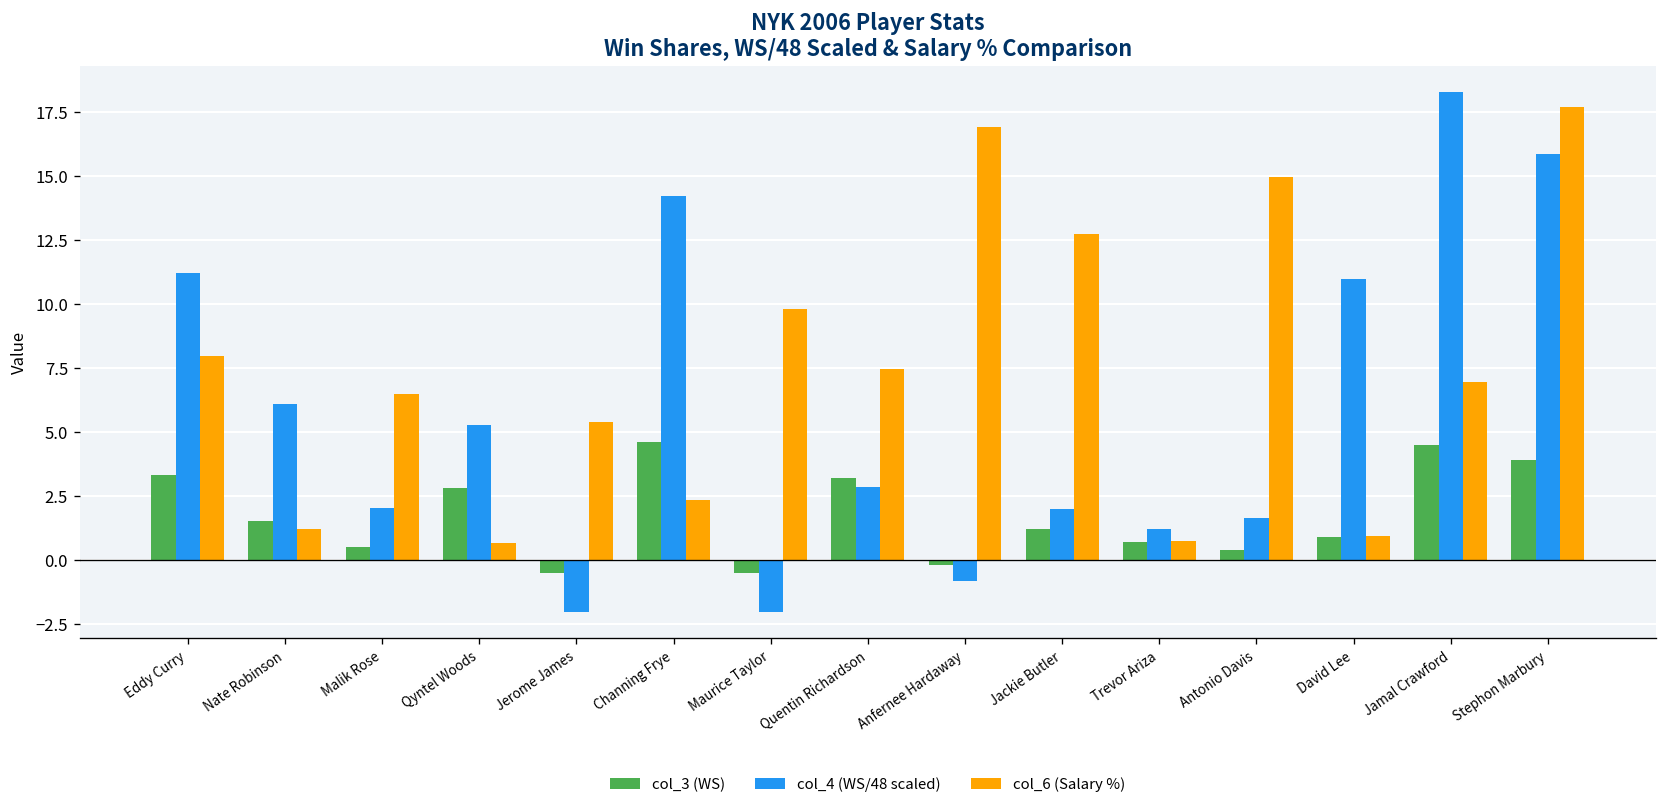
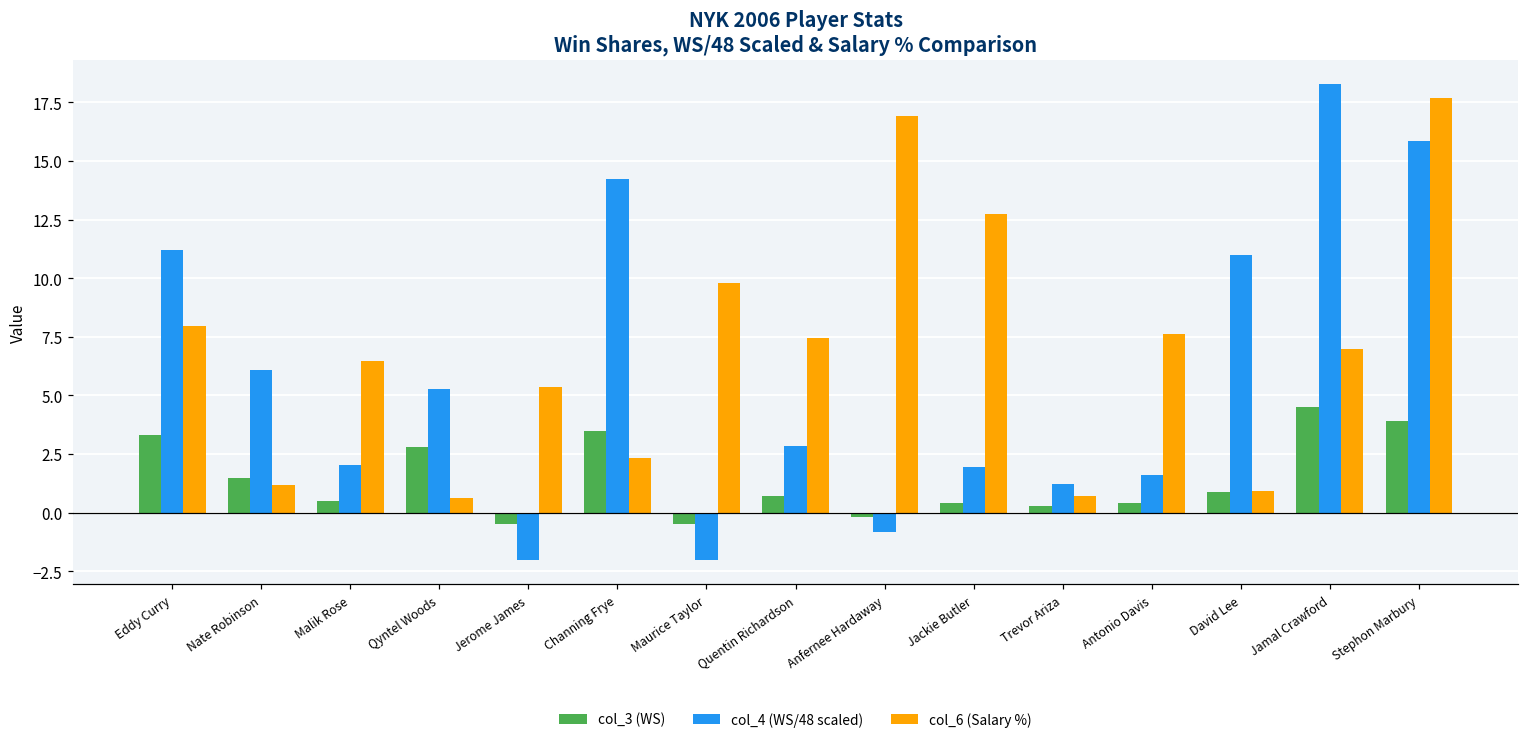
  {
    "col_3 (WS)": {
      "Eddy Curry": 3.3,
      "Nate Robinson": 1.5,
      "Malik Rose": 0.5,
      "Qyntel Woods": 2.8,
      "Jerome James": -0.5,
-     "Channing Frye": 4.6,
+     "Channing Frye": 3.5,
      "Maurice Taylor": -0.5,
-     "Quentin Richardson": 3.2,
+     "Quentin Richardson": 0.7,
      "Anfernee Hardaway": -0.2,
-     "Jackie Butler": 1.2,
-     "Trevor Ariza": 0.7,
+     "Jackie Butler": 0.4,
+     "Trevor Ariza": 0.3,
      "Antonio Davis": 0.4,
      "David Lee": 0.9,
      "Jamal Crawford": 4.5,
      "Stephon Marbury": 3.9
    },
    "col_4 (WS/48 scaled)": {
      "Eddy Curry": 11.2,
      "Nate Robinson": 6.1,
      "Malik Rose": 2.0,
      "Qyntel Woods": 5.3,
      "Jerome James": -2.0,
      "Channing Frye": 14.2,
      "Maurice Taylor": -2.0,
      "Quentin Richardson": 2.8,
      "Anfernee Hardaway": -0.8,
      "Jackie Butler": 2.0,
      "Trevor Ariza": 1.2,
      "Antonio Davis": 1.6,
      "David Lee": 11.0,
      "Jamal Crawford": 18.3,
      "Stephon Marbury": 15.9
    },
    "col_6 (Salary %)": {
      "Eddy Curry": 7.9,
      "Nate Robinson": 1.2,
      "Malik Rose": 6.5,
      "Qyntel Woods": 0.6,
      "Jerome James": 5.4,
      "Channing Frye": 2.3,
      "Maurice Taylor": 9.8,
      "Quentin Richardson": 7.5,
      "Anfernee Hardaway": 16.9,
      "Jackie Butler": 12.7,
      "Trevor Ariza": 0.7,
-     "Antonio Davis": 15.0,
+     "Antonio Davis": 7.6,
      "David Lee": 0.9,
      "Jamal Crawford": 7.0,
      "Stephon Marbury": 17.7
    }
  }
